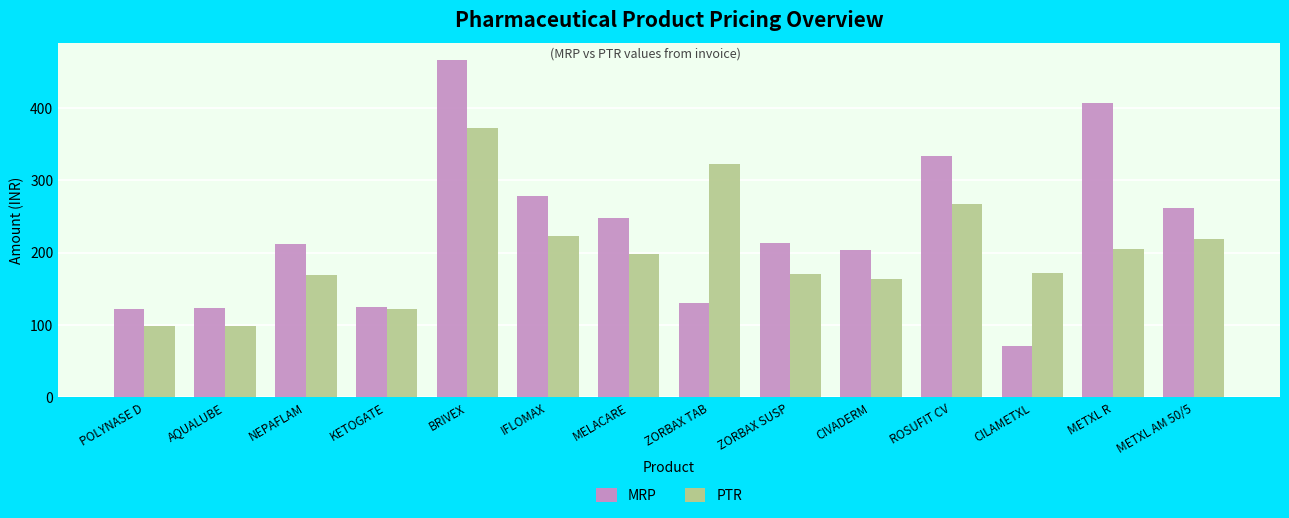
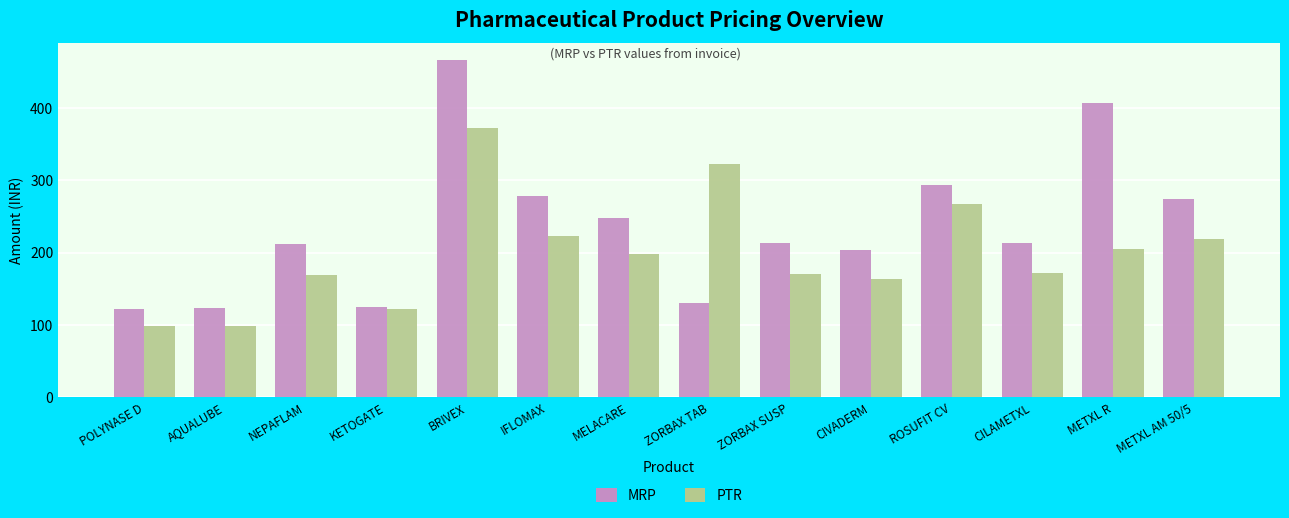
  {
    "MRP": {
      "POLYNASE D": 120,
      "AQUALUBE": 120,
      "NEPAFLAM": 210,
      "KETOGATE": 120,
      "BRIVEX": 470,
      "IFLOMAX": 280,
      "MELACARE": 250,
      "ZORBAX TAB": 130,
      "ZORBAX SUSP": 210,
      "CIVADERM": 200,
-     "ROSUFIT CV": 330,
-     "CILAMETXL": 70,
+     "ROSUFIT CV": 290,
+     "CILAMETXL": 210,
      "METXL R": 410,
-     "METXL AM 50/5": 260
+     "METXL AM 50/5": 270
    },
    "PTR": {
      "POLYNASE D": 100,
      "AQUALUBE": 100,
      "NEPAFLAM": 170,
      "KETOGATE": 120,
      "BRIVEX": 370,
      "IFLOMAX": 220,
      "MELACARE": 200,
      "ZORBAX TAB": 320,
      "ZORBAX SUSP": 170,
      "CIVADERM": 160,
      "ROSUFIT CV": 270,
      "CILAMETXL": 170,
      "METXL R": 210,
      "METXL AM 50/5": 220
    }
  }
